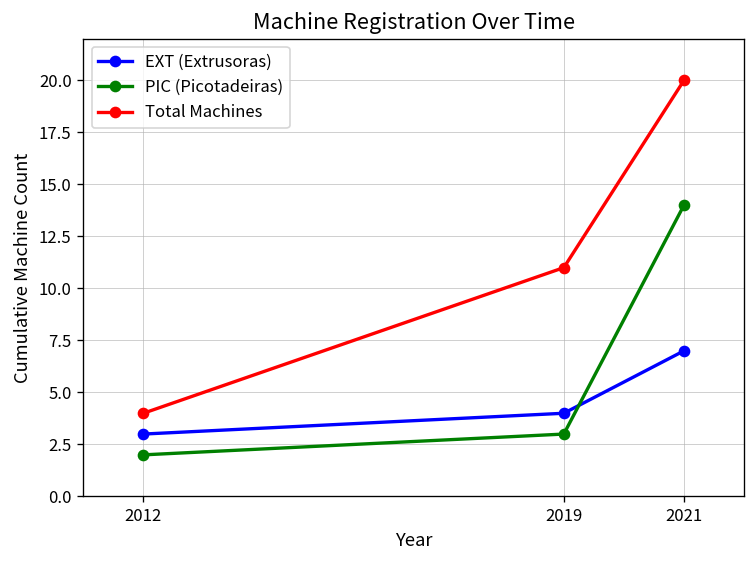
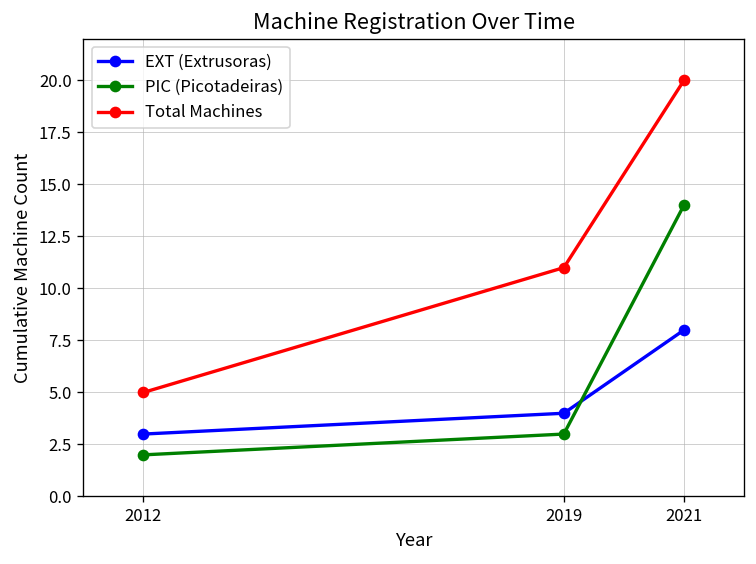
  {
    "EXT (Extrusoras)": {
      "2012": 3,
      "2019": 4,
-     "2021": 7
+     "2021": 8
    },
    "PIC (Picotadeiras)": {
      "2012": 2,
      "2019": 3,
      "2021": 14
    },
    "Total Machines": {
-     "2012": 4,
+     "2012": 5,
      "2019": 11,
      "2021": 20
    }
  }
